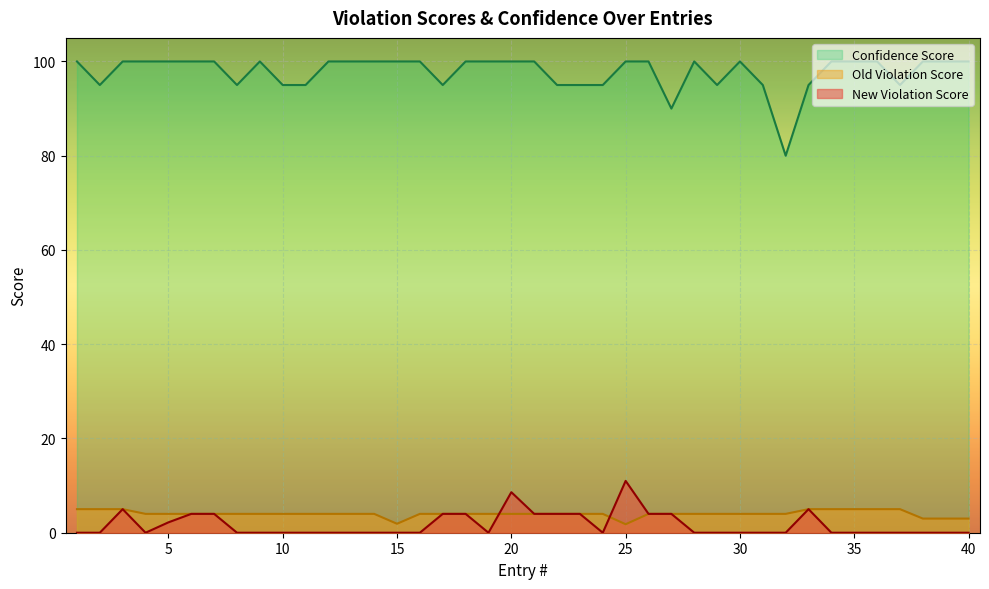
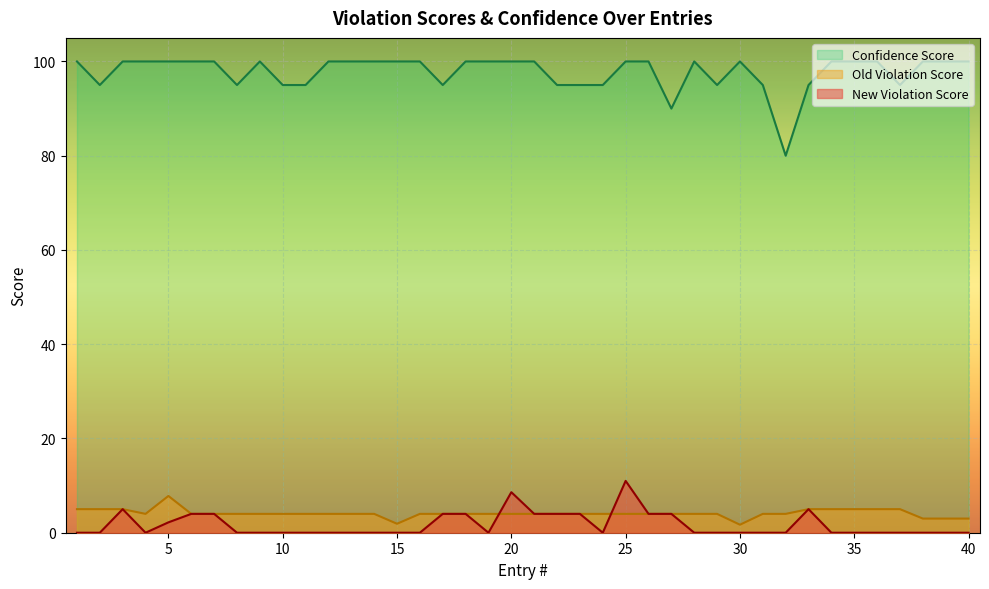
  {
    "Confidence Score": {
      "5": 100,
      "10": 95,
      "15": 100,
      "20": 100,
      "25": 100,
      "30": 100
    },
    "Old Violation Score": {
-     "5": 4,
+     "5": 8,
      "10": 4,
      "15": 2,
      "20": 4,
-     "25": 2,
-     "30": 4,
+     "25": 4,
+     "30": 2,
      "35": 5,
      "40": 3
    },
    "New Violation Score": {
      "5": 2,
      "10": 0,
      "15": 0,
      "20": 9,
      "25": 11,
      "30": 0,
      "35": 0,
      "40": 0
    }
  }
